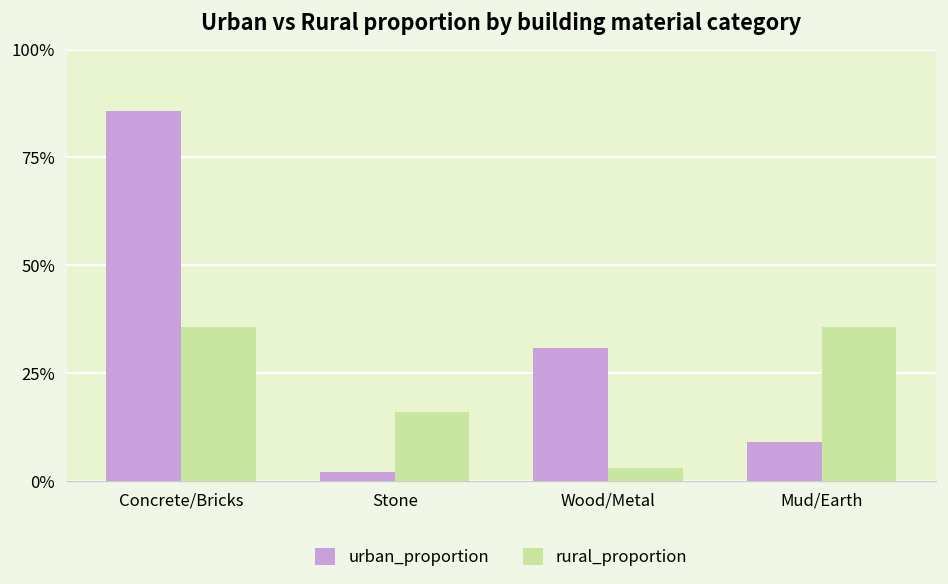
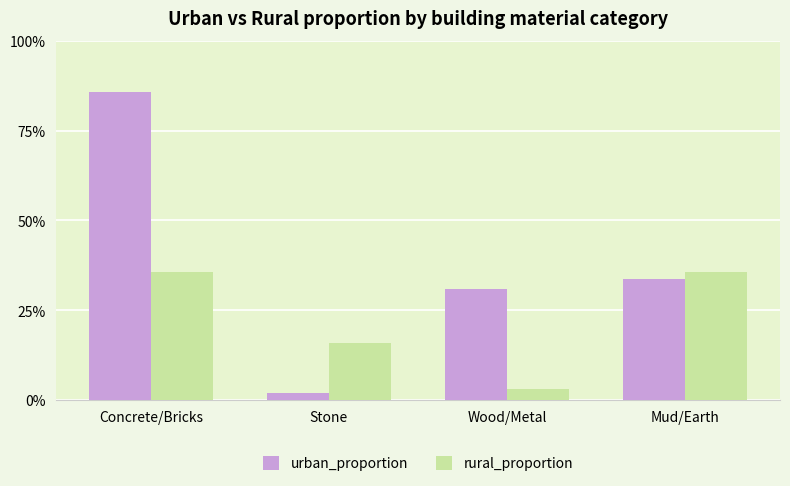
  {
    "urban_proportion": {
      "Concrete/Bricks": "86%",
      "Stone": "2%",
      "Wood/Metal": "31%",
-     "Mud/Earth": "9%"
+     "Mud/Earth": "34%"
    },
    "rural_proportion": {
      "Concrete/Bricks": "36%",
      "Stone": "16%",
      "Wood/Metal": "3%",
      "Mud/Earth": "36%"
    }
  }
